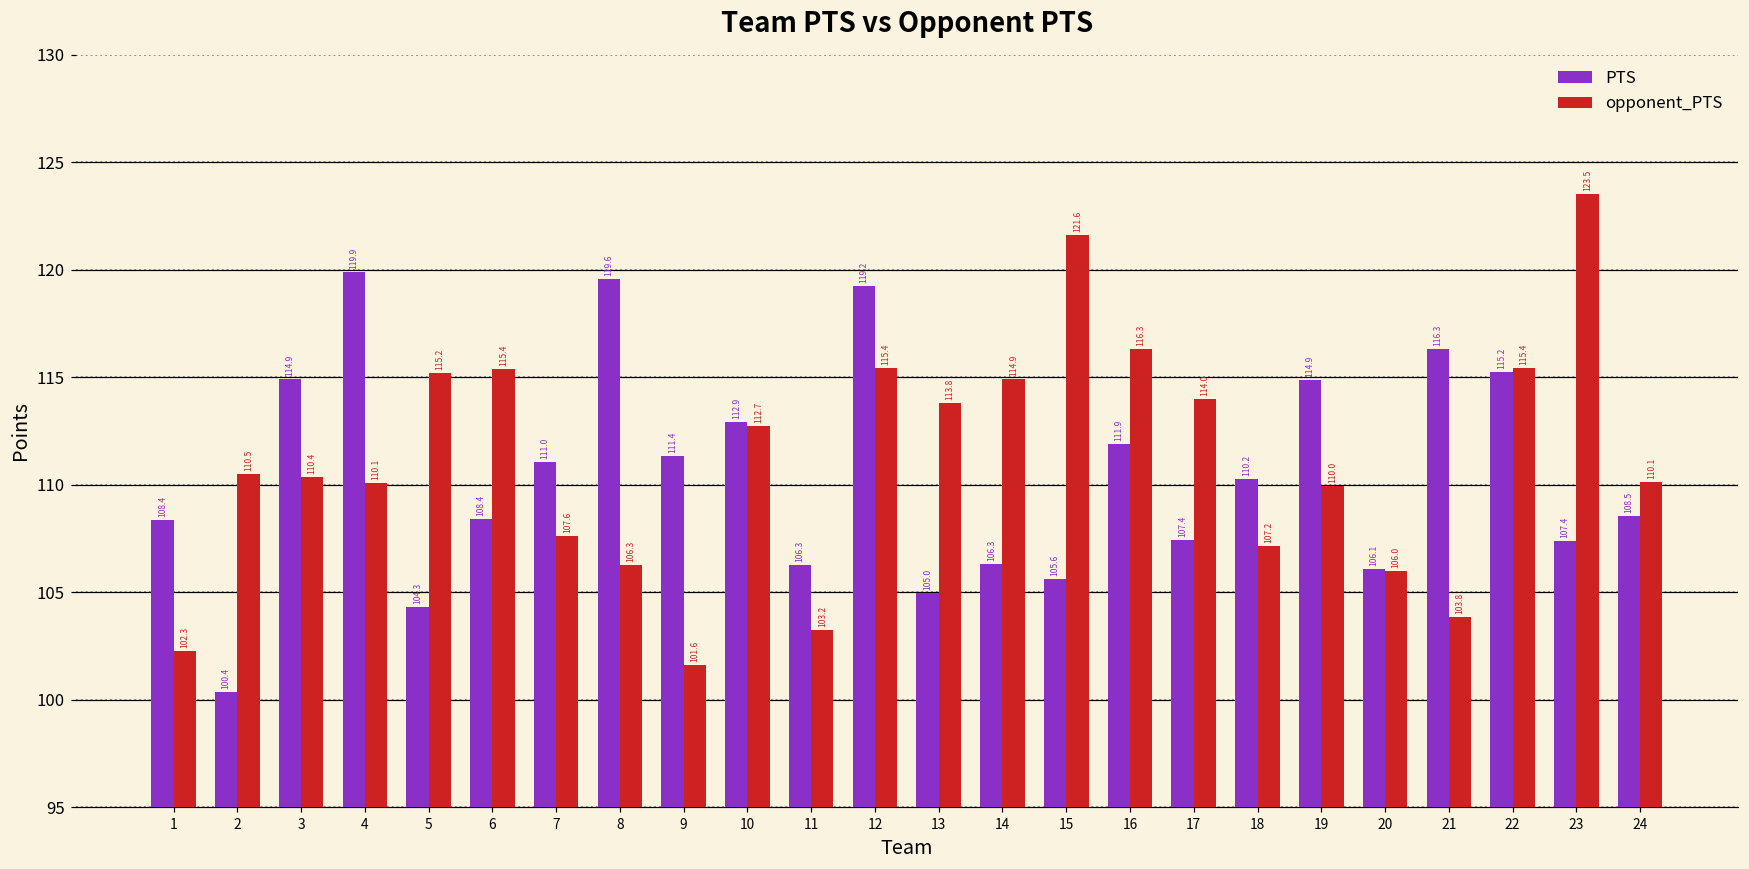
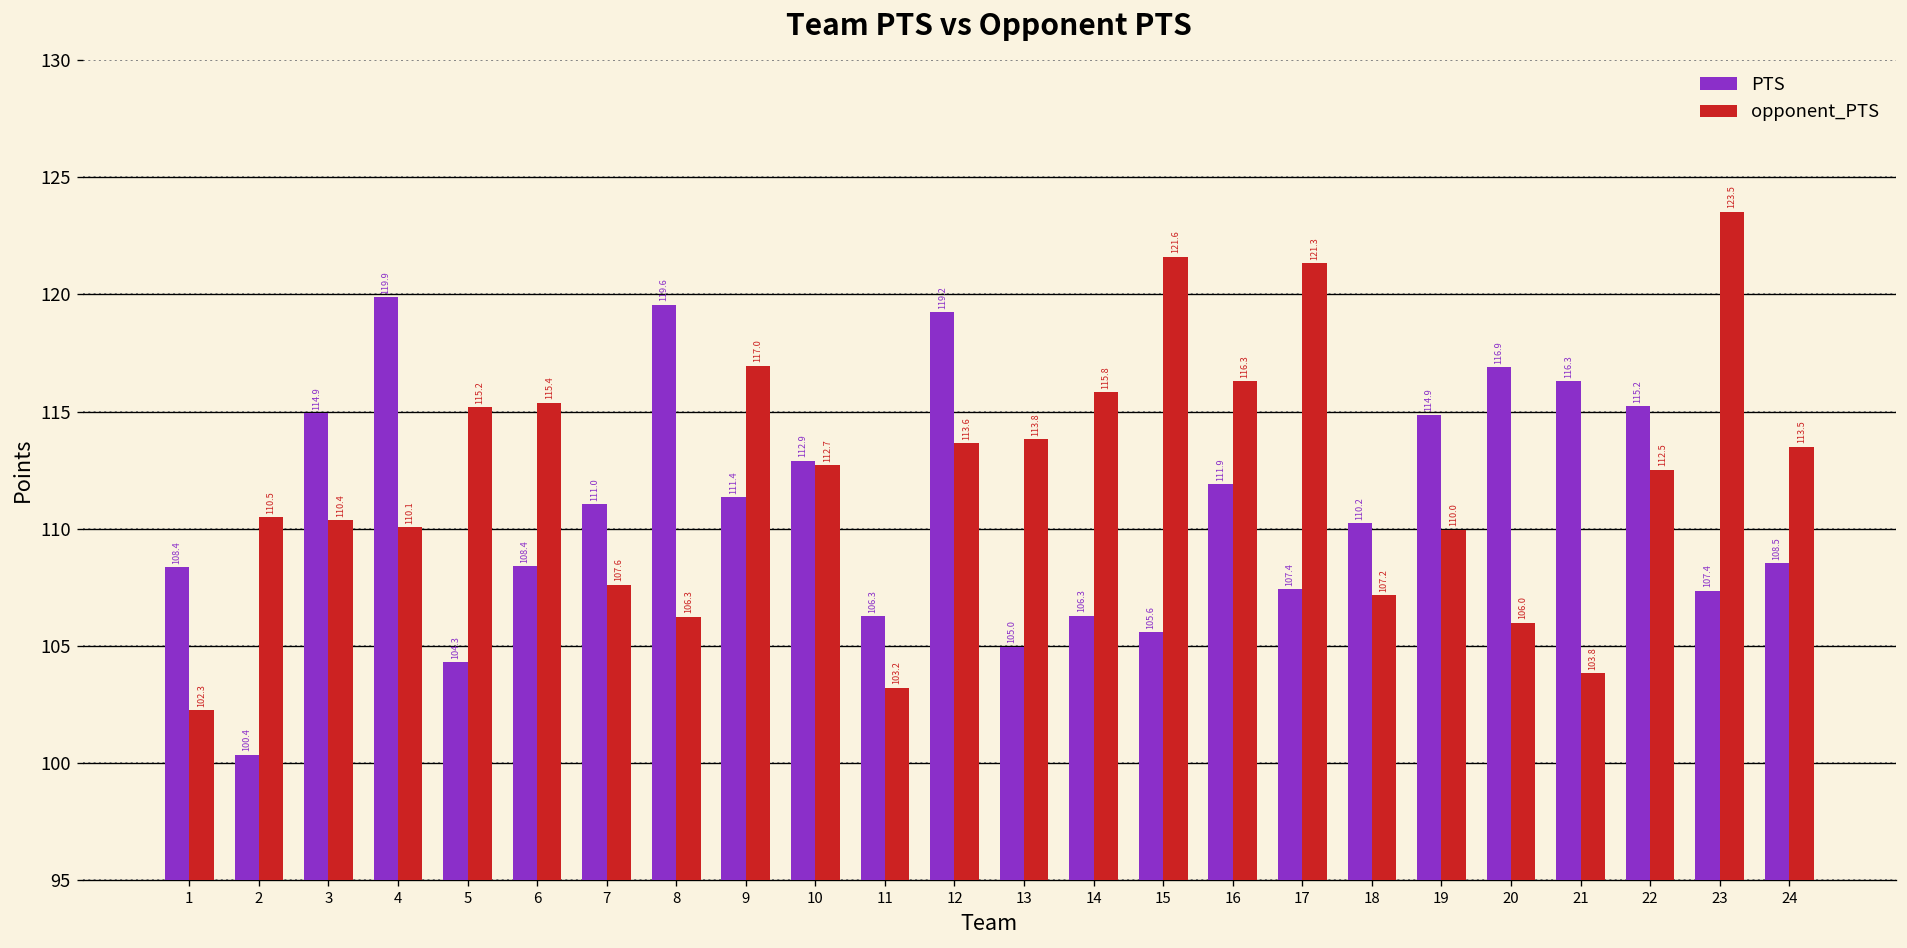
  {
    "PTS": {
      "1": 108.4,
      "2": 100.4,
      "3": 114.9,
      "4": 119.9,
      "5": 104.3,
      "6": 108.4,
      "7": 111.0,
      "8": 119.6,
      "9": 111.4,
      "10": 112.9,
      "11": 106.3,
      "12": 119.2,
      "13": 105.0,
      "14": 106.3,
      "15": 105.6,
      "16": 111.9,
      "17": 107.4,
      "18": 110.2,
      "19": 114.9,
-     "20": 106.1,
+     "20": 116.9,
      "21": 116.3,
      "22": 115.2,
      "23": 107.4,
      "24": 108.5
    },
    "opponent_PTS": {
      "1": 102.3,
      "2": 110.5,
      "3": 110.4,
      "4": 110.1,
      "5": 115.2,
      "6": 115.4,
      "7": 107.6,
      "8": 106.3,
-     "9": 101.6,
+     "9": 117.0,
      "10": 112.7,
      "11": 103.2,
-     "12": 115.4,
+     "12": 113.6,
      "13": 113.8,
-     "14": 114.9,
+     "14": 115.8,
      "15": 121.6,
      "16": 116.3,
-     "17": 114.0,
+     "17": 121.3,
      "18": 107.2,
      "19": 110.0,
      "20": 106.0,
      "21": 103.8,
-     "22": 115.4,
+     "22": 112.5,
      "23": 123.5,
-     "24": 110.1
+     "24": 113.5
    }
  }
